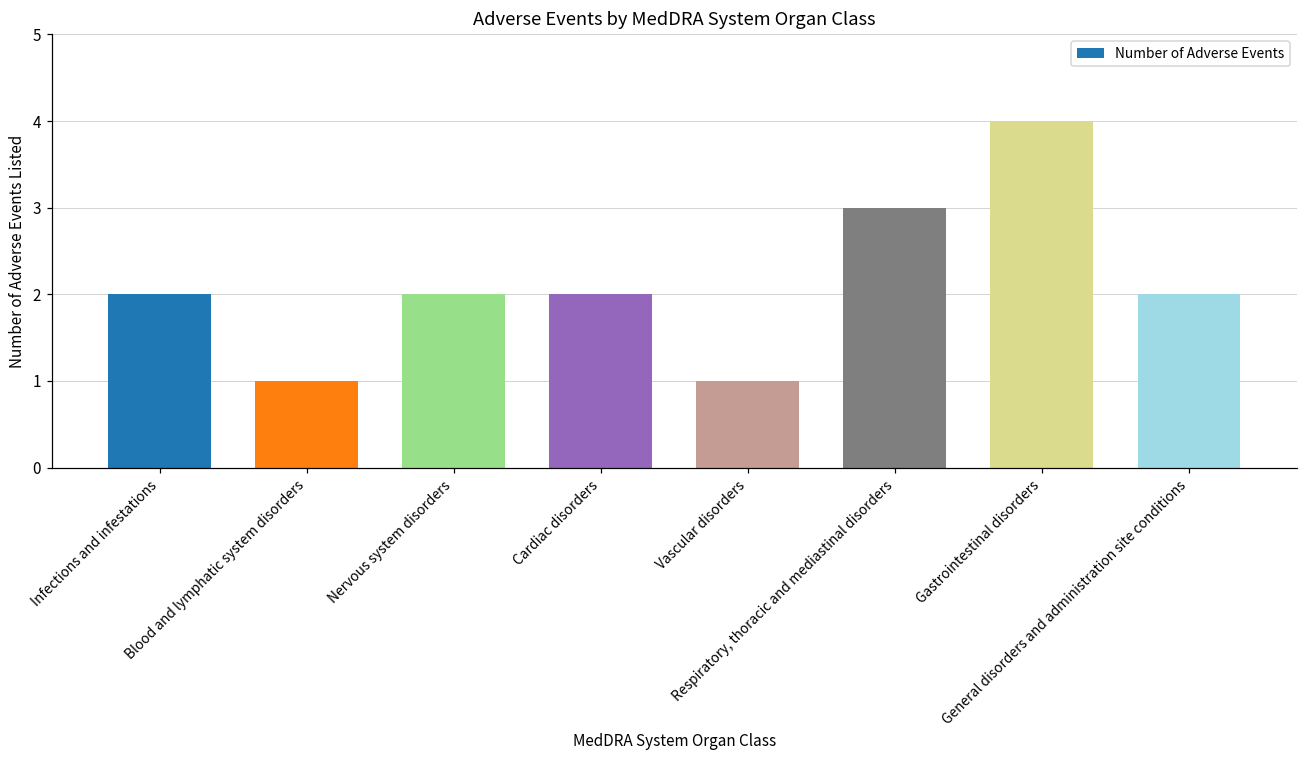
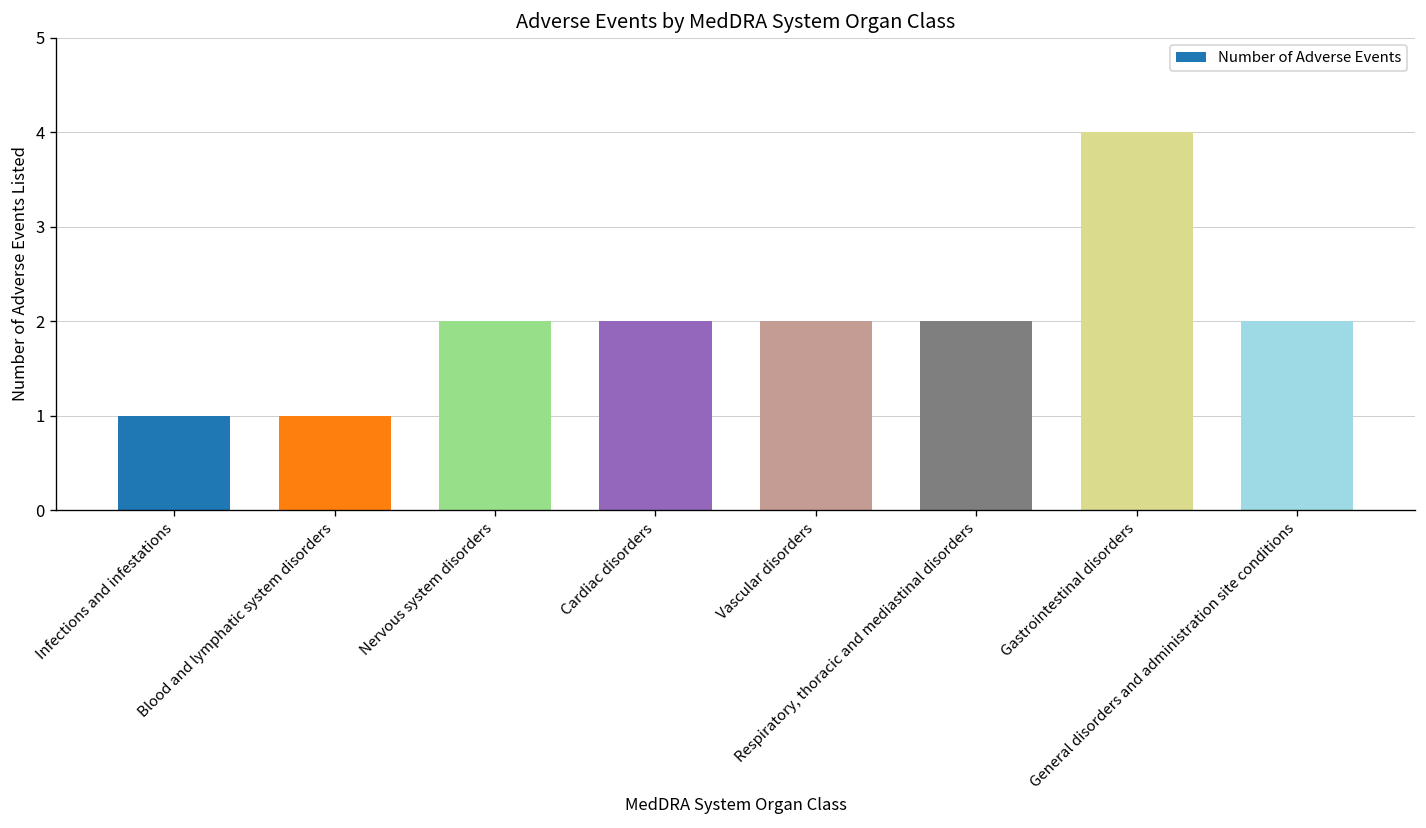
  {
-   "Infections and infestations": 2,
+   "Infections and infestations": 1,
    "Blood and lymphatic system disorders": 1,
    "Nervous system disorders": 2,
    "Cardiac disorders": 2,
-   "Vascular disorders": 1,
-   "Respiratory, thoracic and mediastinal disorders": 3,
+   "Vascular disorders": 2,
+   "Respiratory, thoracic and mediastinal disorders": 2,
    "Gastrointestinal disorders": 4,
    "General disorders and administration site conditions": 2
  }
